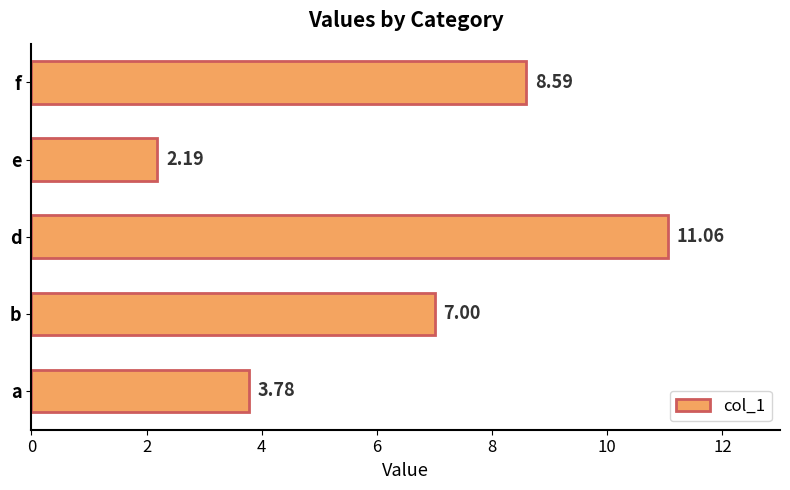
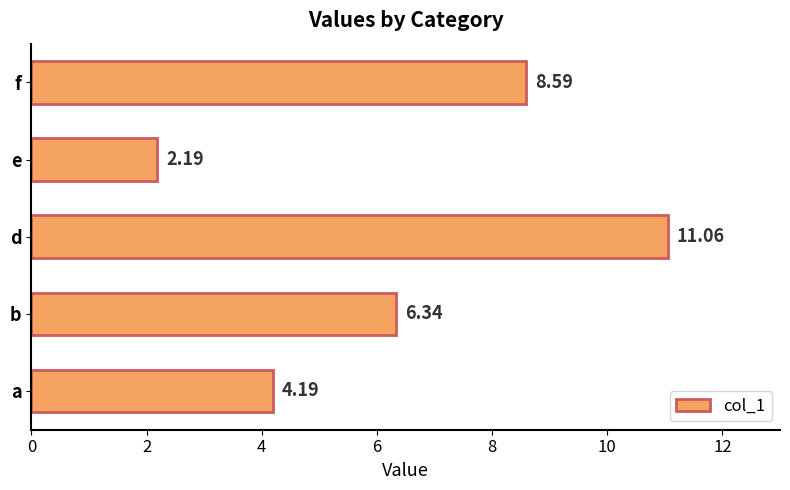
  {
    "f": 8.59,
    "e": 2.19,
    "d": 11.06,
-   "b": 7.00,
-   "a": 3.78
+   "b": 6.34,
+   "a": 4.19
  }
